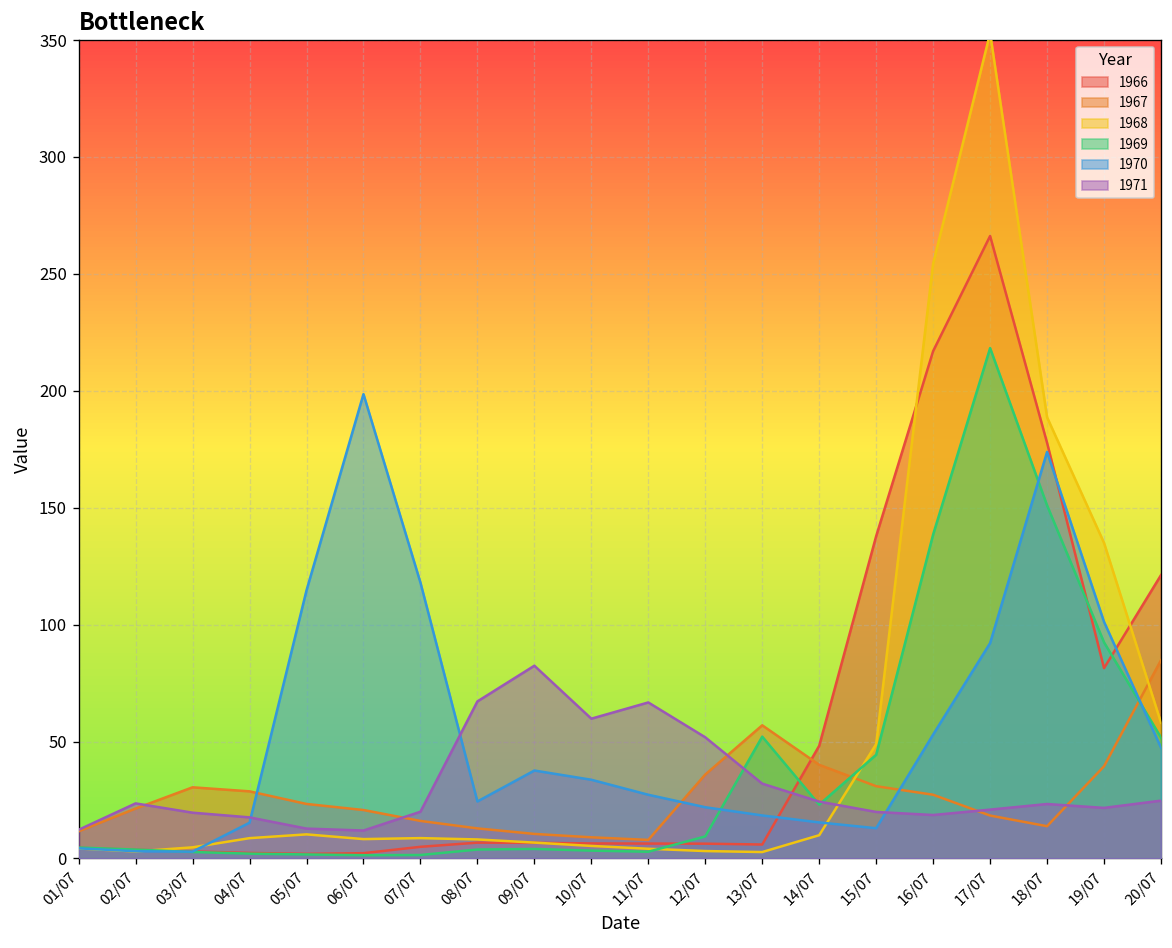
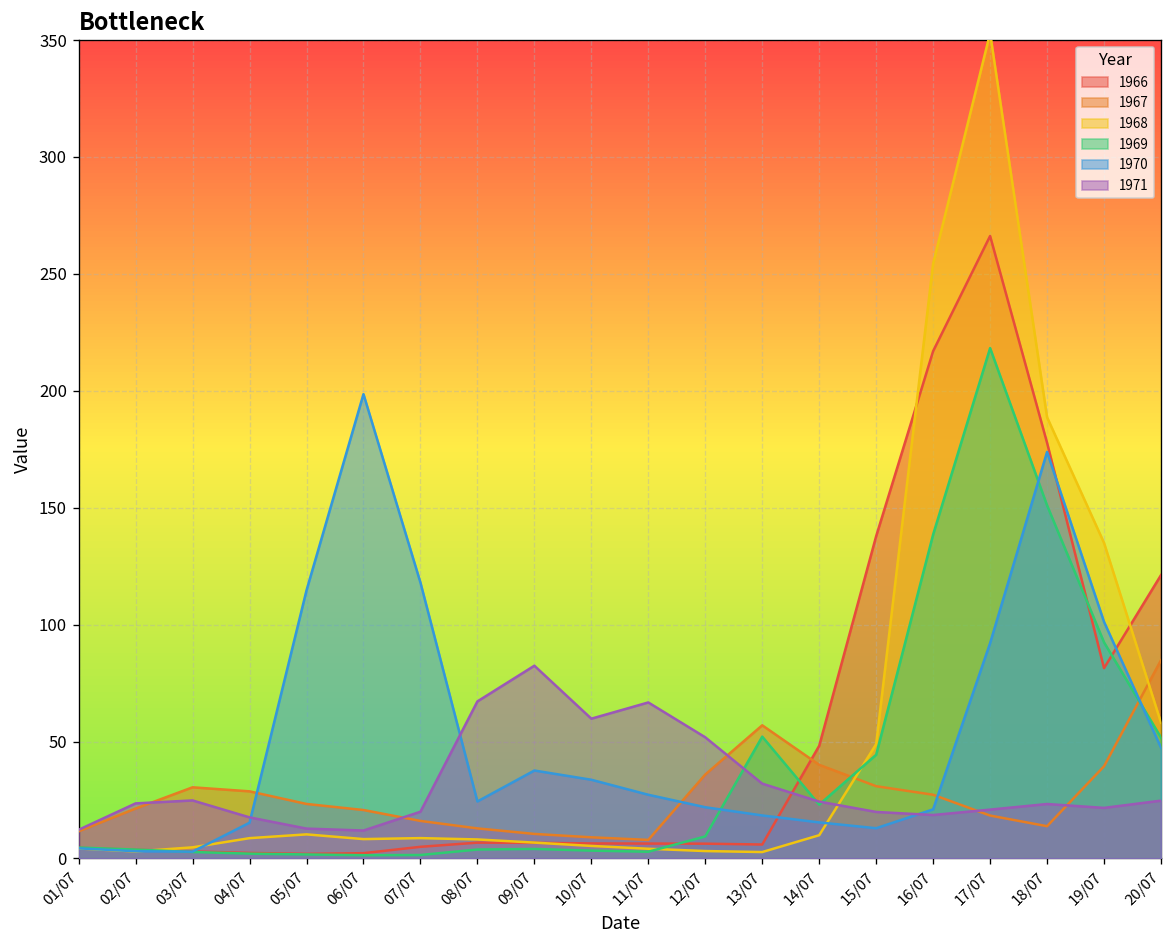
  {
    "1969": {
      "07/07": 1,
      "08/07": 4,
      "09/07": 4,
      "10/07": 3,
      "12/07": 9,
      "13/07": 52,
      "14/07": 23,
      "15/07": 44,
      "16/07": 139,
      "17/07": 218,
      "18/07": 151,
      "19/07": 92,
      "20/07": 52
    },
    "1970": {
      "04/07": 15,
      "05/07": 115,
      "06/07": 199,
      "07/07": 118,
      "08/07": 24,
      "09/07": 38,
      "10/07": 34,
      "11/07": 27,
      "12/07": 22,
      "13/07": 18,
      "14/07": 15,
      "15/07": 13,
-     "16/07": 53,
+     "16/07": 21,
      "17/07": 92,
      "18/07": 174,
      "19/07": 101,
      "20/07": 47
    },
    "1971": {
      "02/07": 24,
-     "03/07": 20,
+     "03/07": 25,
      "04/07": 18,
      "05/07": 13,
      "06/07": 12,
      "07/07": 20,
      "08/07": 67,
      "09/07": 82,
      "10/07": 60,
      "11/07": 67,
      "12/07": 52,
      "13/07": 32,
      "14/07": 24,
      "15/07": 20,
      "16/07": 19,
      "17/07": 21,
      "18/07": 23,
      "19/07": 22,
      "20/07": 25
    }
  }
